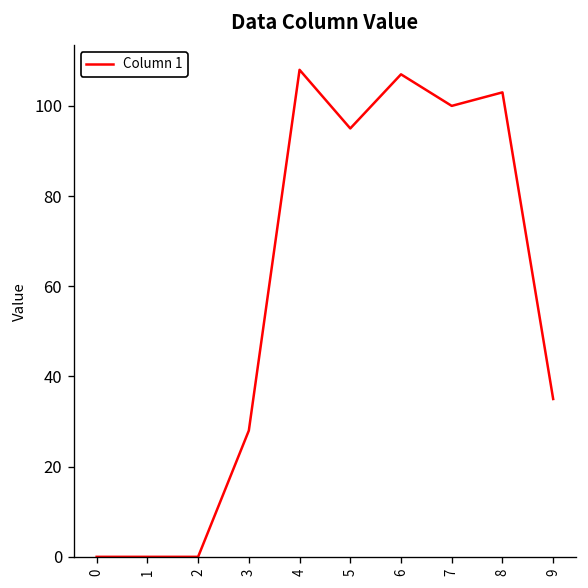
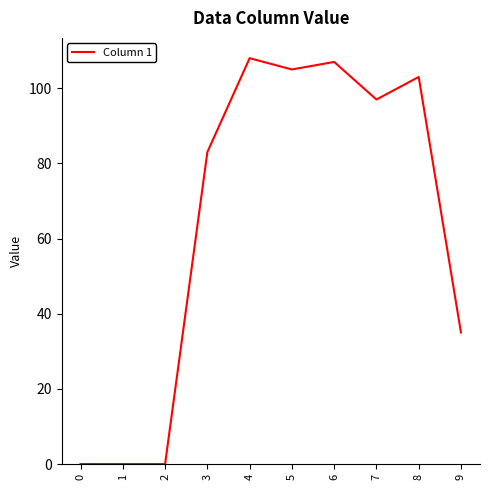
  {
    "0": 0,
    "1": 0,
    "2": 0,
-   "3": 28,
+   "3": 83,
    "4": 108,
-   "5": 95,
+   "5": 105,
    "6": 107,
-   "7": 100,
+   "7": 97,
    "8": 103,
    "9": 35
  }
